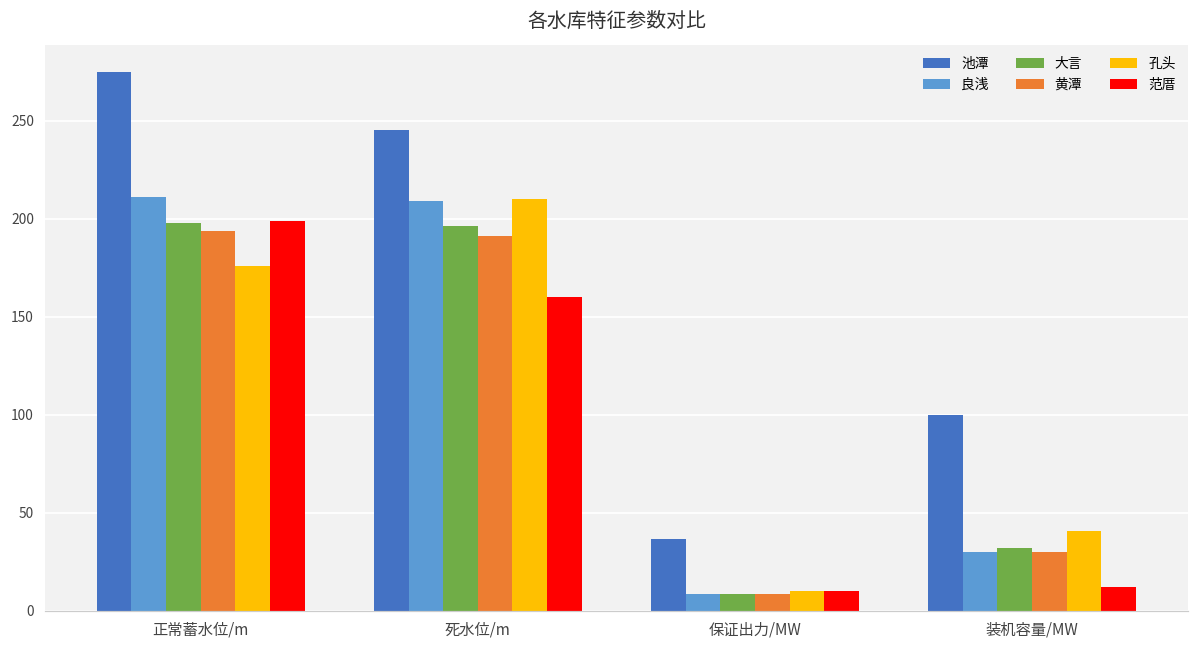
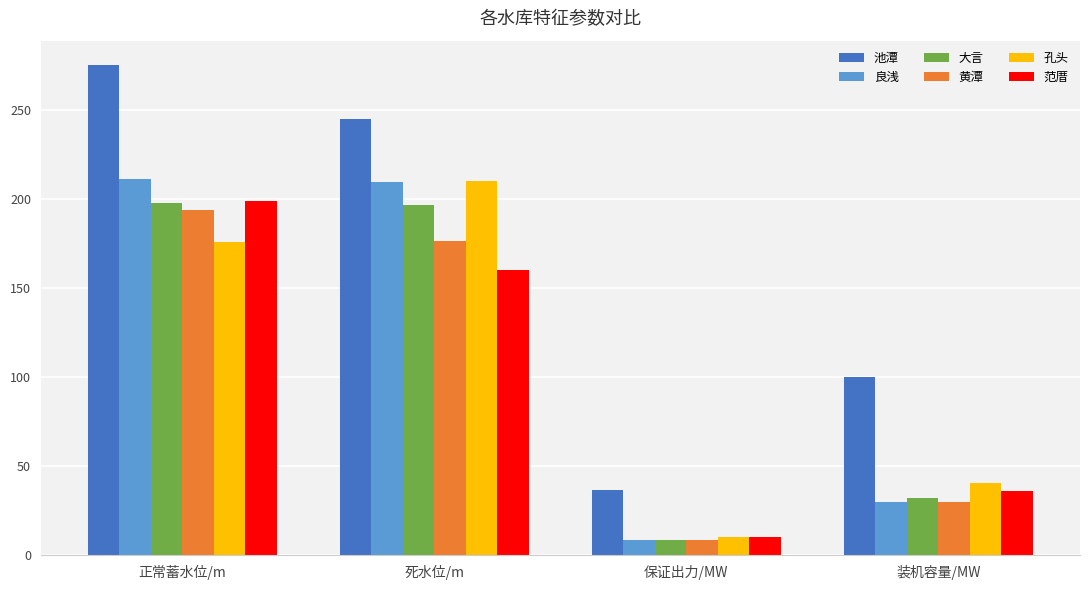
  {
    "大言": {
      "正常蓄水位/m": 198,
      "死水位/m": 196,
      "保证出力/MW": 8,
      "装机容量/MW": 32
    },
    "黄潭": {
      "正常蓄水位/m": 194,
-     "死水位/m": 191,
+     "死水位/m": 176,
      "保证出力/MW": 8,
      "装机容量/MW": 30
    },
    "孔头": {
      "正常蓄水位/m": 176,
      "死水位/m": 210,
      "保证出力/MW": 10,
      "装机容量/MW": 41
    },
    "范厝": {
      "正常蓄水位/m": 199,
      "死水位/m": 160,
      "保证出力/MW": 10,
-     "装机容量/MW": 12
+     "装机容量/MW": 36
    }
  }
